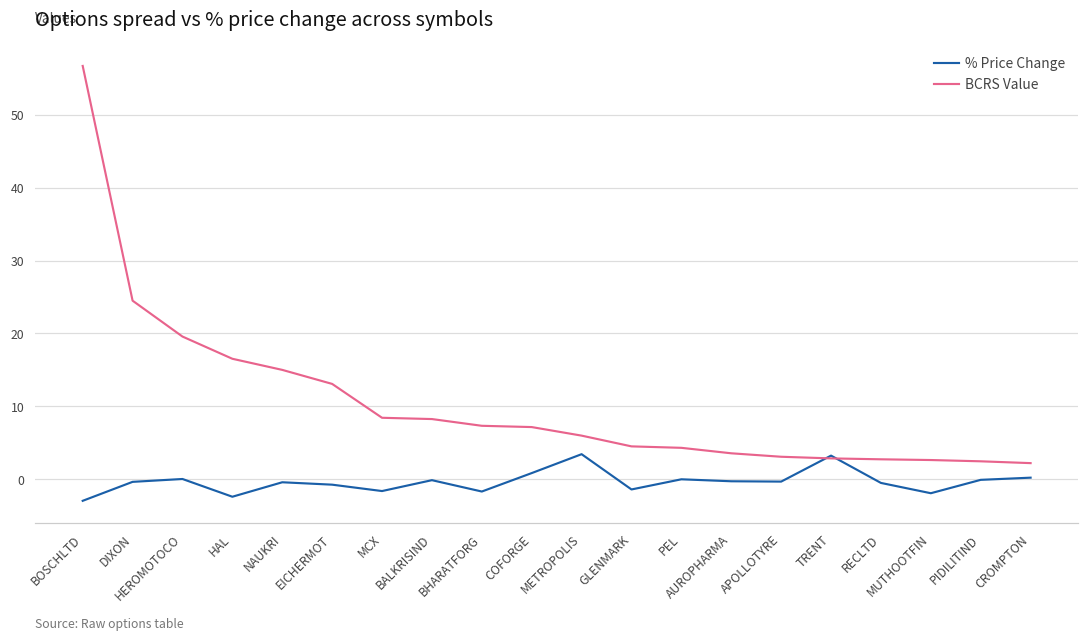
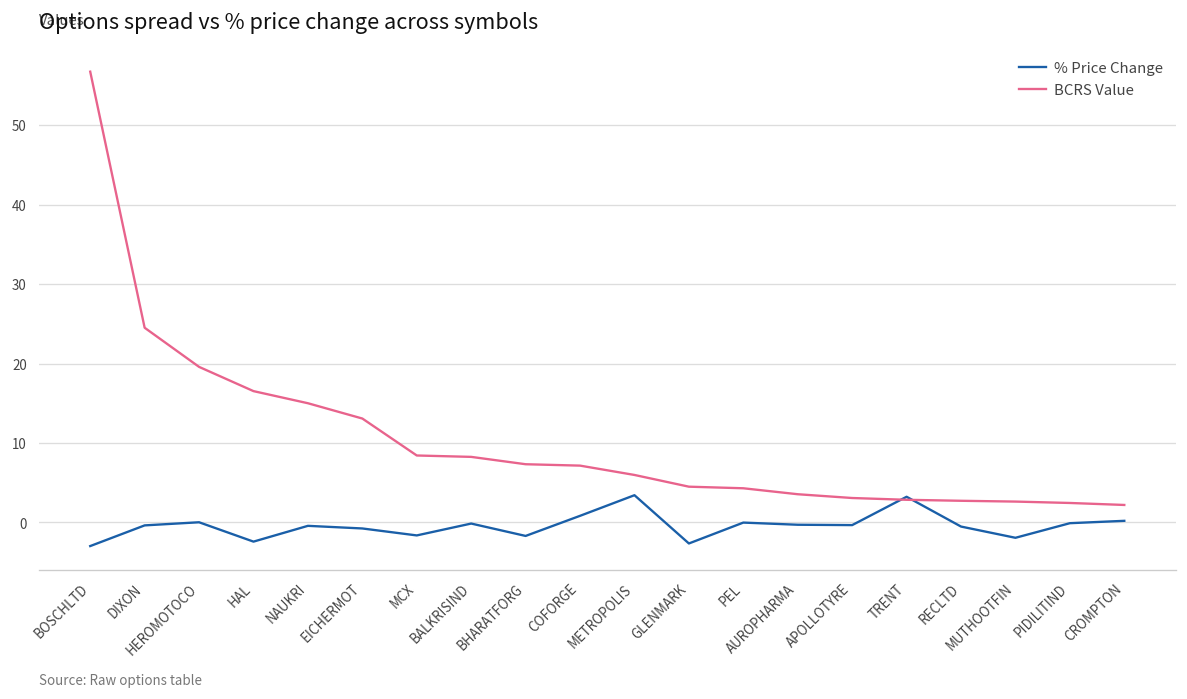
  {
    "% Price Change": {
      "BOSCHLTD": -3,
      "DIXON": 0,
      "HEROMOTOCO": 0,
      "HAL": -2,
      "NAUKRI": 0,
      "EICHERMOT": -1,
      "MCX": -2,
      "BALKRISIND": 0,
      "BHARATFORG": -2,
      "COFORGE": 1,
      "METROPOLIS": 3,
-     "GLENMARK": -1,
+     "GLENMARK": -3,
      "PEL": 0,
      "AUROPHARMA": 0,
      "APOLLOTYRE": 0,
      "RECLTD": -1,
      "MUTHOOTFIN": -2,
      "PIDILITIND": 0,
      "CROMPTON": 0
    },
    "BCRS Value": {
      "BOSCHLTD": 57,
      "DIXON": 25,
      "HEROMOTOCO": 20,
      "HAL": 17,
      "NAUKRI": 15,
      "EICHERMOT": 13,
      "MCX": 8,
      "BALKRISIND": 8,
      "BHARATFORG": 7,
      "COFORGE": 7,
      "METROPOLIS": 6,
      "GLENMARK": 5,
      "PEL": 4,
      "AUROPHARMA": 4,
      "APOLLOTYRE": 3,
      "RECLTD": 3,
      "MUTHOOTFIN": 3,
      "PIDILITIND": 2,
      "CROMPTON": 2
    }
  }
